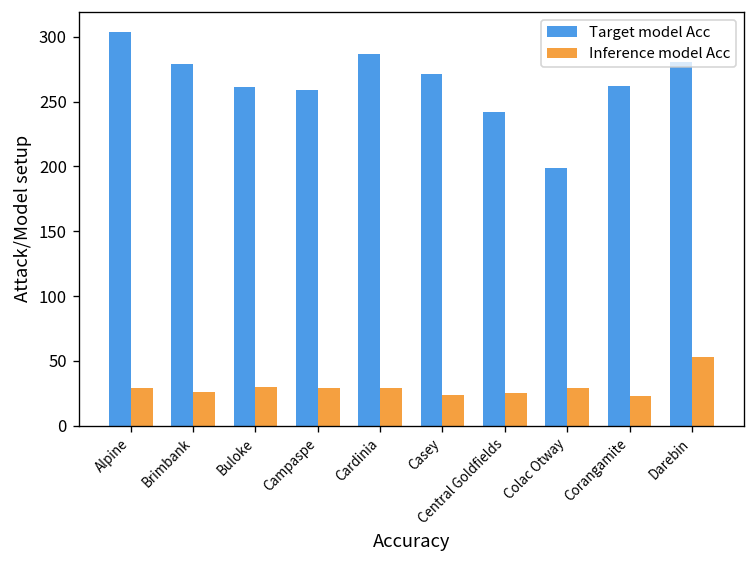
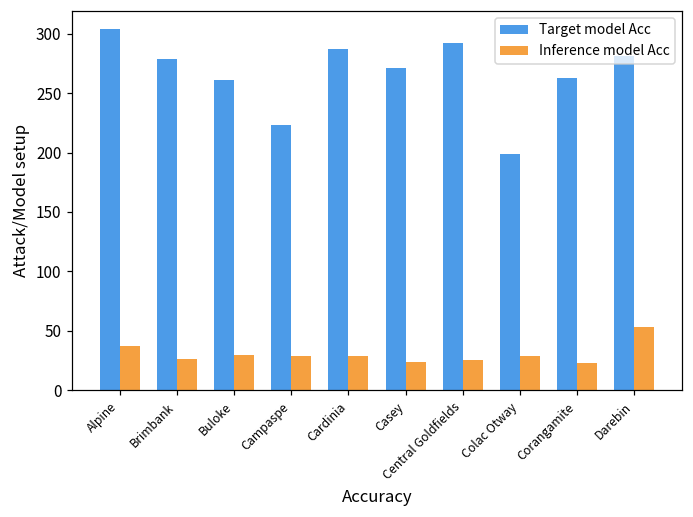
  {
    "Target model Acc": {
      "Alpine": 304,
      "Brimbank": 279,
      "Buloke": 261,
-     "Campaspe": 259,
+     "Campaspe": 223,
      "Cardinia": 287,
      "Casey": 271,
-     "Central Goldfields": 242,
+     "Central Goldfields": 293,
      "Colac Otway": 199,
      "Corangamite": 262
    },
    "Inference model Acc": {
-     "Alpine": 29,
+     "Alpine": 38,
      "Brimbank": 26,
      "Buloke": 30,
      "Campaspe": 29,
      "Cardinia": 29,
      "Casey": 24,
      "Central Goldfields": 25,
      "Colac Otway": 29,
      "Corangamite": 23,
      "Darebin": 53
    }
  }
